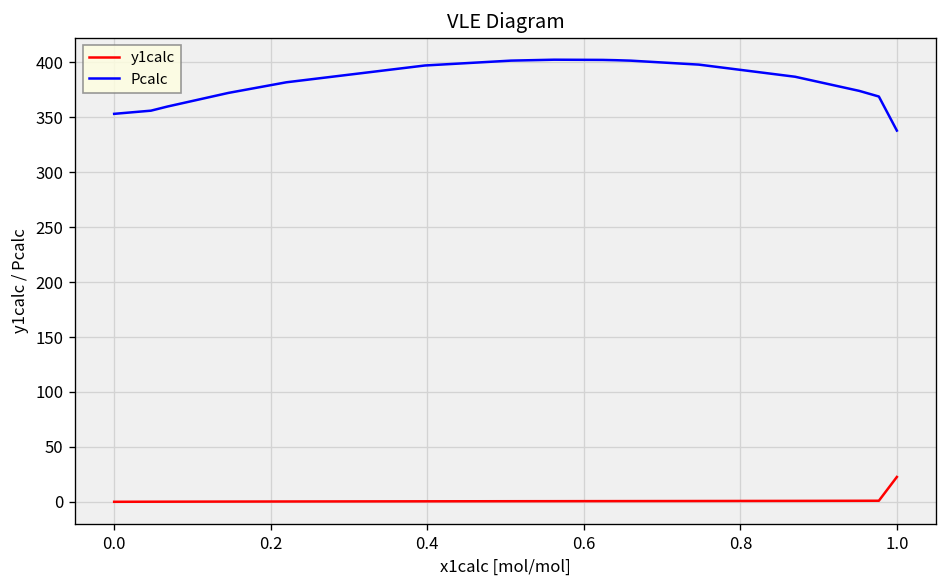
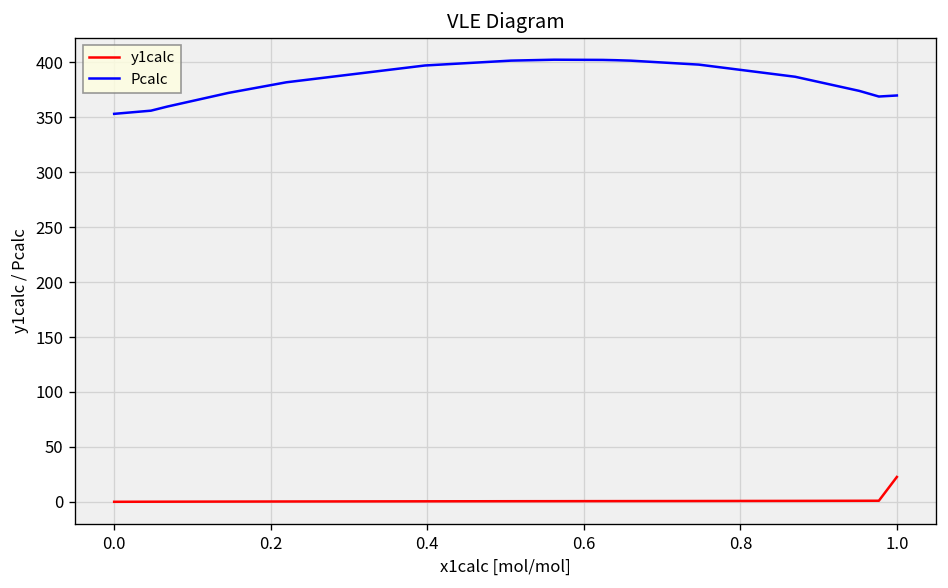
  {
    "y1calc": {
      "0.0": 0,
      "1.0": 20
    },
    "Pcalc": {
      "0.0": 350,
-     "1.0": 340
+     "1.0": 370
    }
  }
